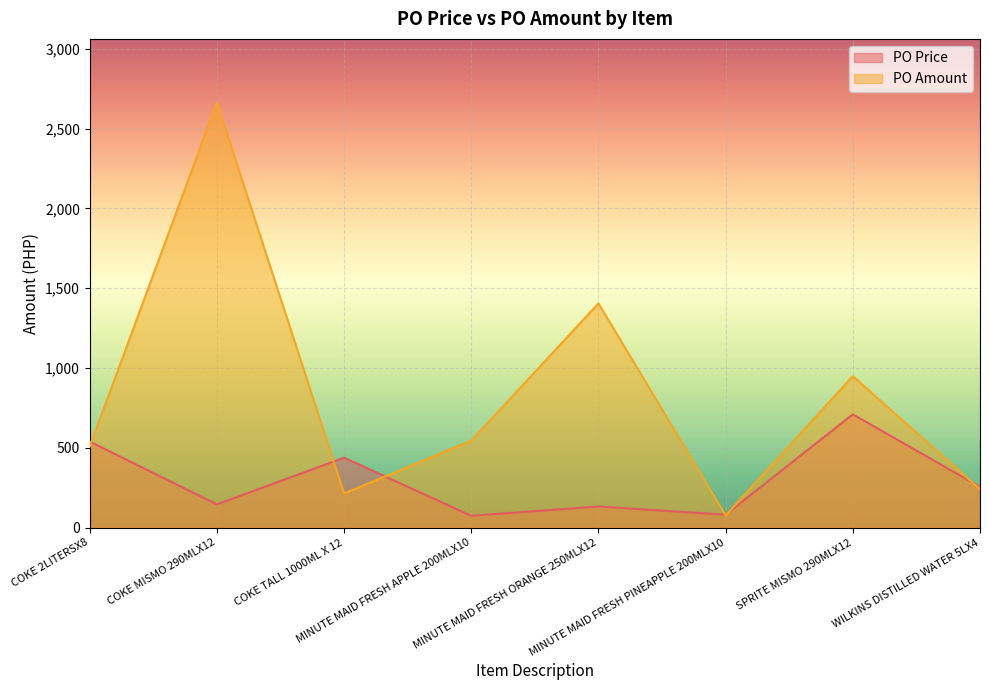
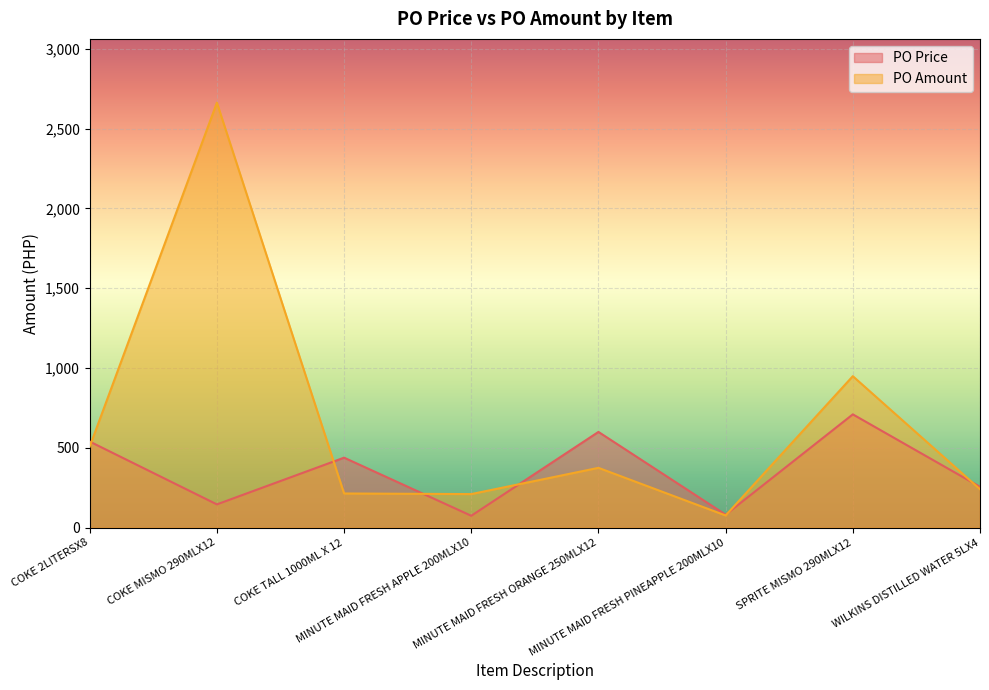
  {
    "PO Price": {
      "COKE 2LITERSX8": "540",
      "COKE MISMO 290MLX12": "150",
      "COKE TALL 1000ML X 12": "440",
      "MINUTE MAID FRESH APPLE 200MLX10": "70",
-     "MINUTE MAID FRESH ORANGE 250MLX12": "130",
+     "MINUTE MAID FRESH ORANGE 250MLX12": "600",
      "SPRITE MISMO 290MLX12": "710"
    },
    "PO Amount": {
      "COKE 2LITERSX8": "510",
      "COKE MISMO 290MLX12": "2,660",
      "COKE TALL 1000ML X 12": "210",
-     "MINUTE MAID FRESH APPLE 200MLX10": "540",
-     "MINUTE MAID FRESH ORANGE 250MLX12": "1,410",
+     "MINUTE MAID FRESH APPLE 200MLX10": "210",
+     "MINUTE MAID FRESH ORANGE 250MLX12": "370",
      "SPRITE MISMO 290MLX12": "950"
    }
  }
